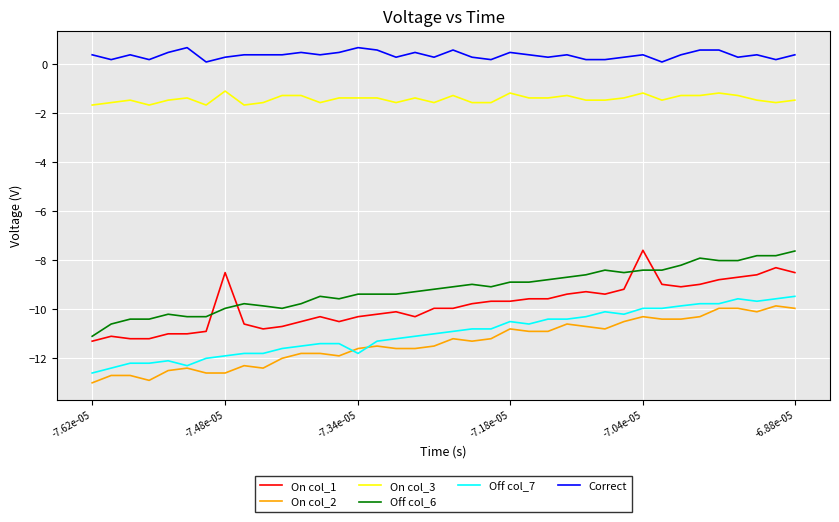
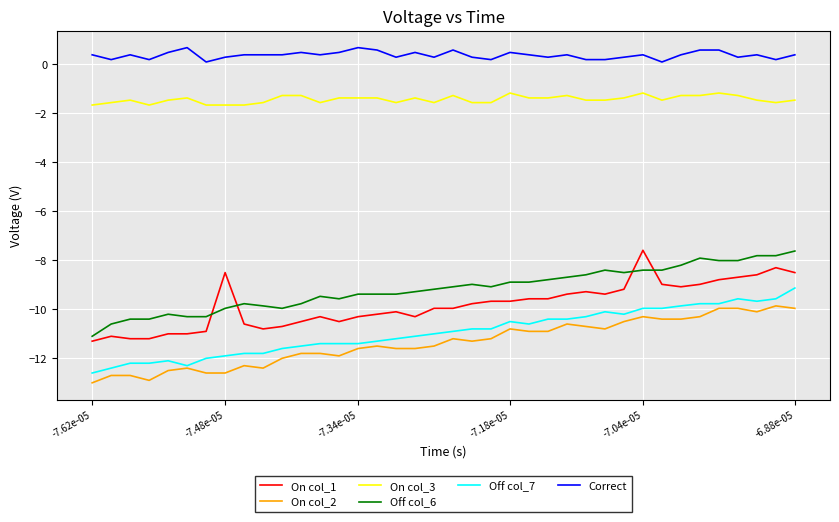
  {
    "On col_1": {
      "-7.62e-05": -11.3,
      "-7.48e-05": -8.5,
      "-7.34e-05": -10.3,
      "-7.18e-05": -9.7,
      "-7.04e-05": -7.6,
      "-6.88e-05": -8.5
    },
    "On col_2": {
      "-7.62e-05": -13.0,
      "-7.48e-05": -12.6,
      "-7.34e-05": -11.6,
      "-7.18e-05": -10.8,
      "-7.04e-05": -10.3,
      "-6.88e-05": -10.0
    },
    "On col_3": {
      "-7.62e-05": -1.7,
-     "-7.48e-05": -1.1,
+     "-7.48e-05": -1.7,
      "-7.34e-05": -1.4,
      "-7.18e-05": -1.2,
      "-7.04e-05": -1.2,
      "-6.88e-05": -1.5
    },
    "Off col_6": {
      "-7.62e-05": -11.1,
      "-7.48e-05": -10.0,
      "-7.34e-05": -9.4,
      "-7.18e-05": -8.9,
      "-7.04e-05": -8.4,
      "-6.88e-05": -7.6
    },
    "Off col_7": {
      "-7.62e-05": -12.6,
      "-7.48e-05": -11.9,
-     "-7.34e-05": -11.8,
+     "-7.34e-05": -11.4,
      "-7.18e-05": -10.5,
      "-7.04e-05": -10.0,
-     "-6.88e-05": -9.5
+     "-6.88e-05": -9.1
    },
    "Correct": {
      "-7.62e-05": 0.4,
      "-7.48e-05": 0.3,
      "-7.34e-05": 0.7,
      "-7.18e-05": 0.5,
      "-7.04e-05": 0.4,
      "-6.88e-05": 0.4
    }
  }
